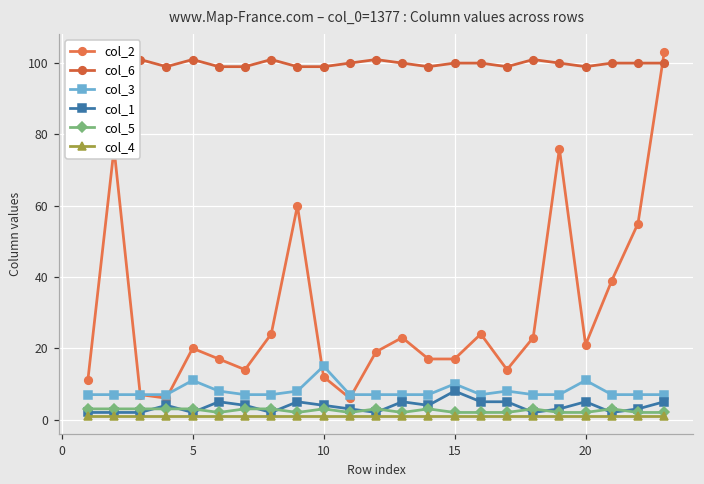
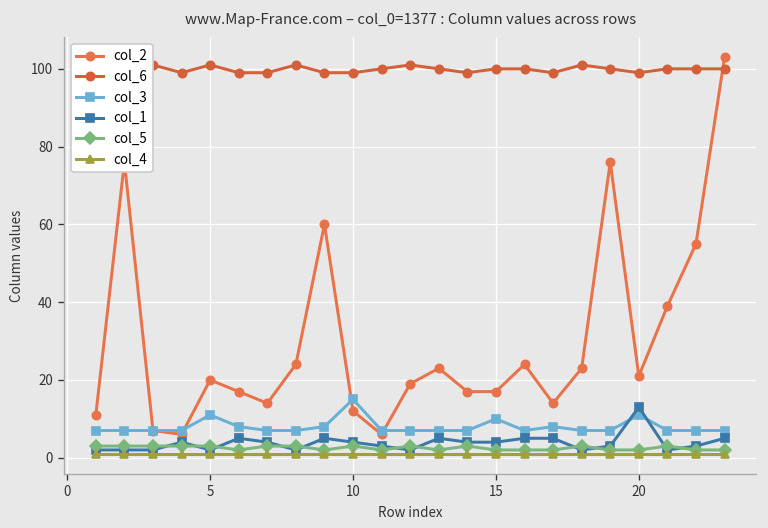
  {
    "col_3": {
      "5": 11,
      "10": 15,
      "15": 10,
      "20": 11
    },
    "col_1": {
      "5": 2,
      "10": 4,
-     "15": 8,
-     "20": 5
+     "15": 4,
+     "20": 13
    },
    "col_5": {
      "5": 3,
      "10": 3,
      "15": 2,
      "20": 2
    },
    "col_4": {
      "5": 1,
      "10": 1,
      "15": 1,
      "20": 1
    }
  }
